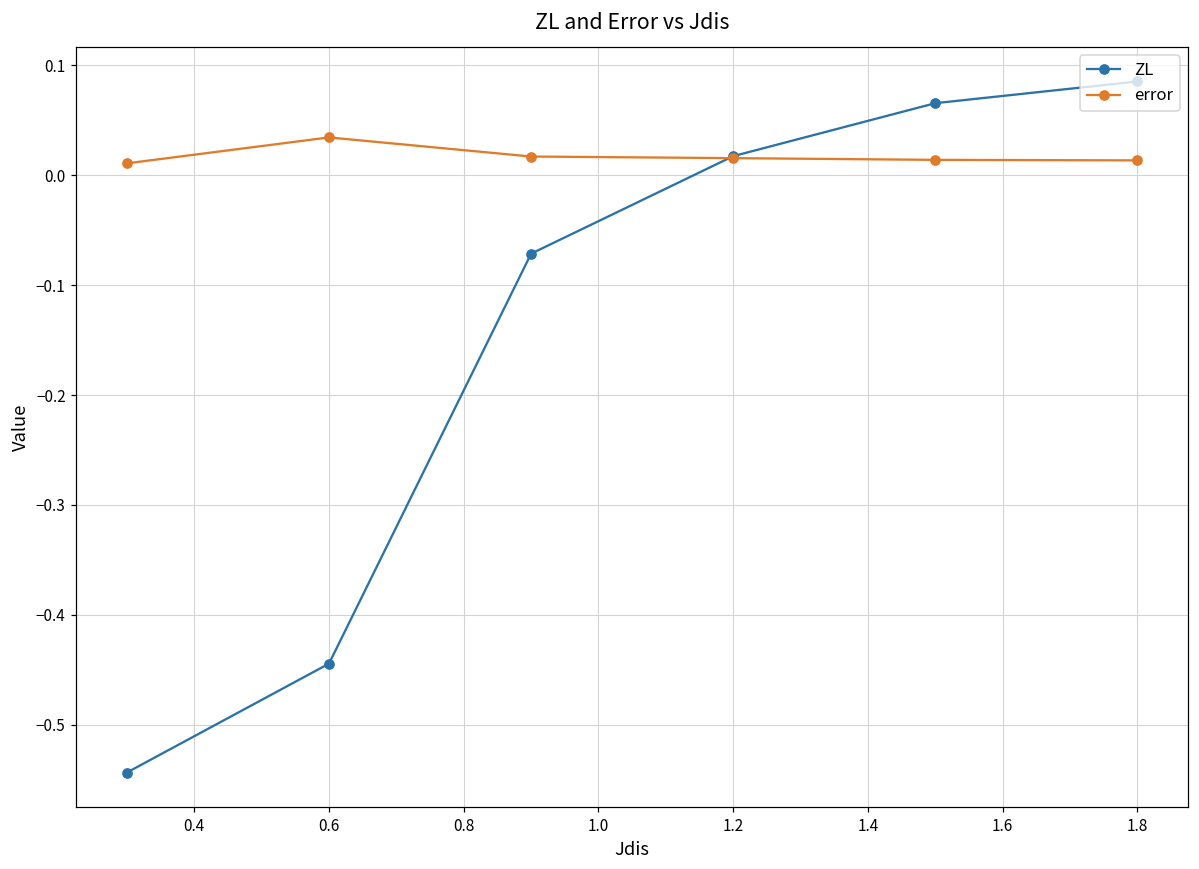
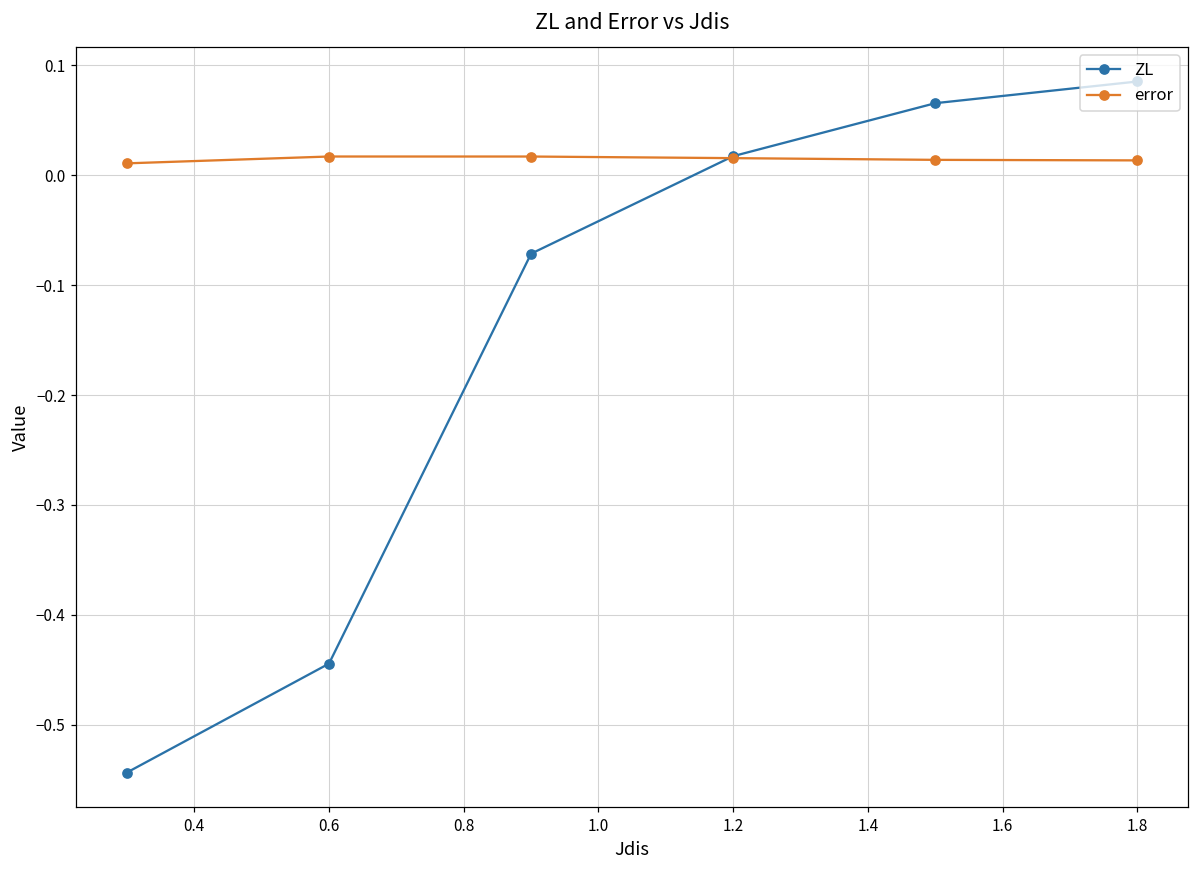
  {
    "ZL": {
      "0.6": -0.44
    },
    "error": {
-     "0.6": 0.03,
+     "0.6": 0.02,
      "1.8": 0.01
    }
  }
